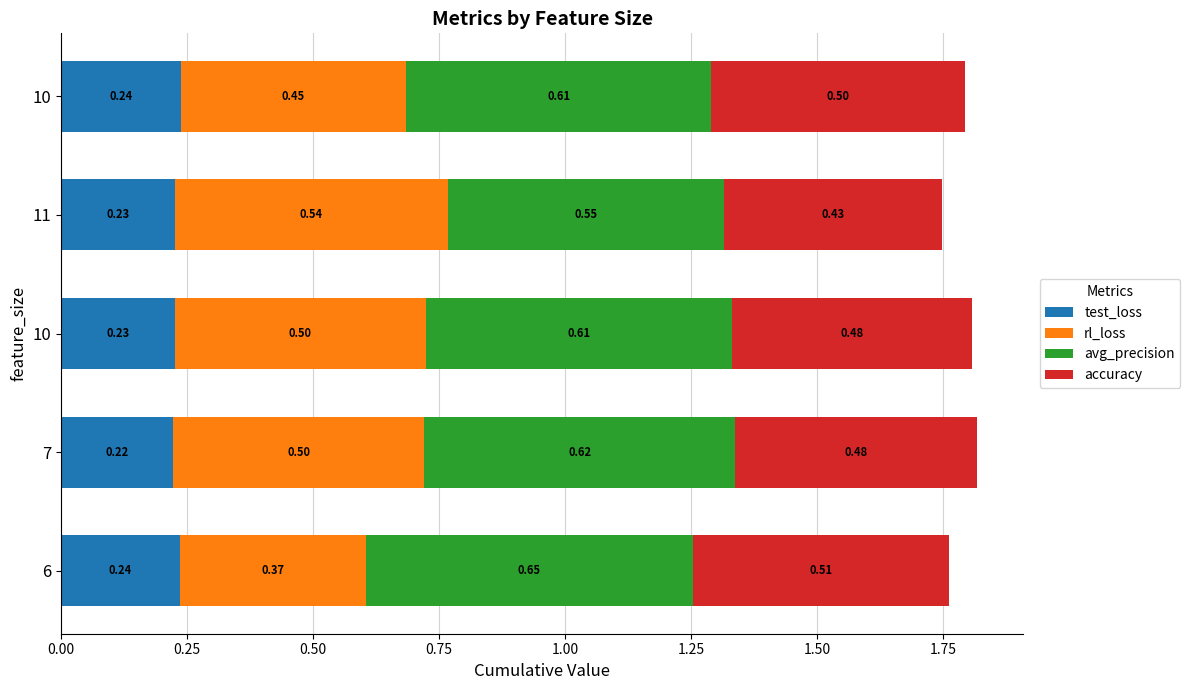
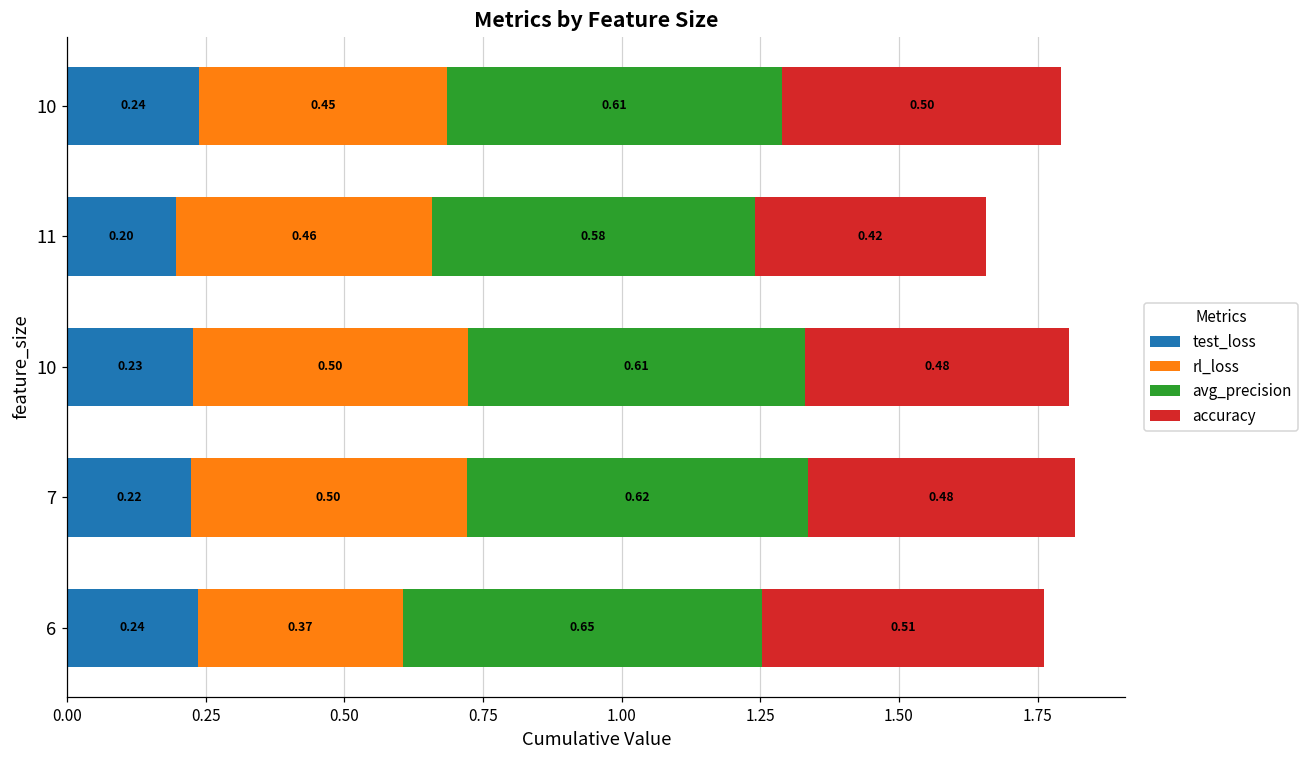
  {
    "test_loss": {
-     "11": 0.23,
+     "11": 0.20,
      "7": 0.22,
      "6": 0.24
    },
    "rl_loss": {
-     "11": 0.54,
+     "11": 0.46,
      "7": 0.50,
      "6": 0.37
    },
    "avg_precision": {
-     "11": 0.55,
+     "11": 0.58,
      "7": 0.62,
      "6": 0.65
    },
    "accuracy": {
-     "11": 0.43,
+     "11": 0.42,
      "7": 0.48,
      "6": 0.51
    }
  }
